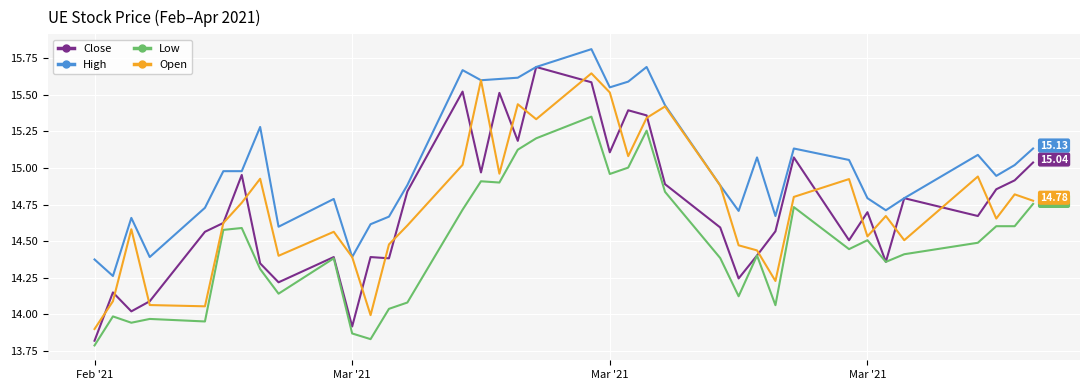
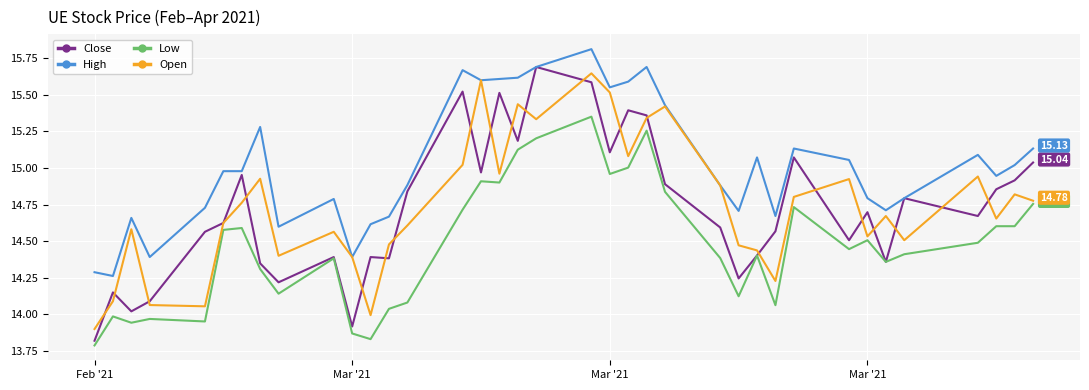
  {
    "Close": {
      "Feb '21": 13.82
    },
    "High": {
-     "Feb '21": 14.38
+     "Feb '21": 14.29
    },
    "Low": {
      "Feb '21": 13.79
    },
    "Open": {
      "Feb '21": 13.90
    }
  }
